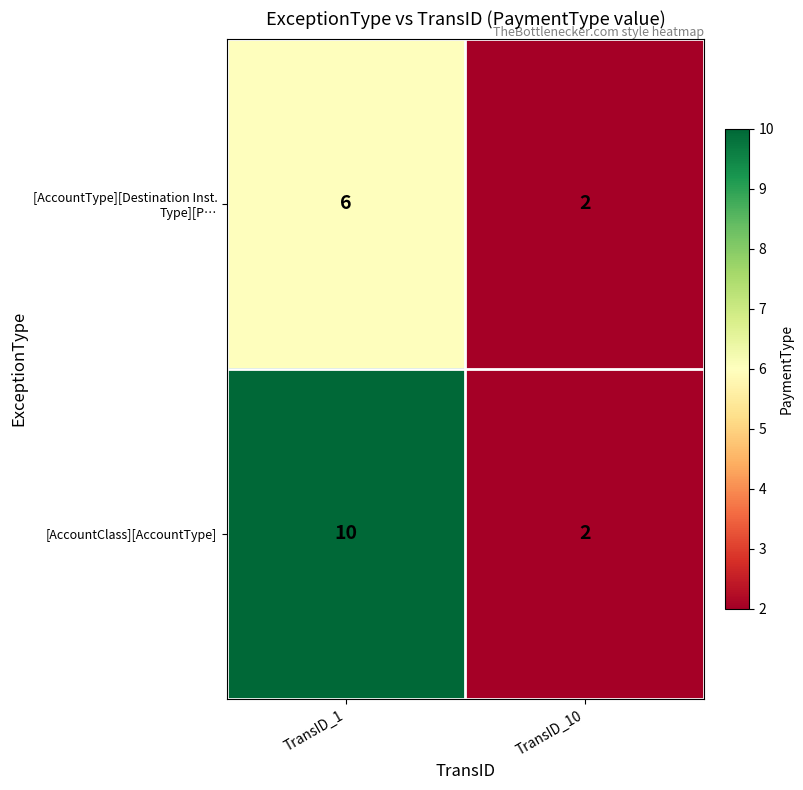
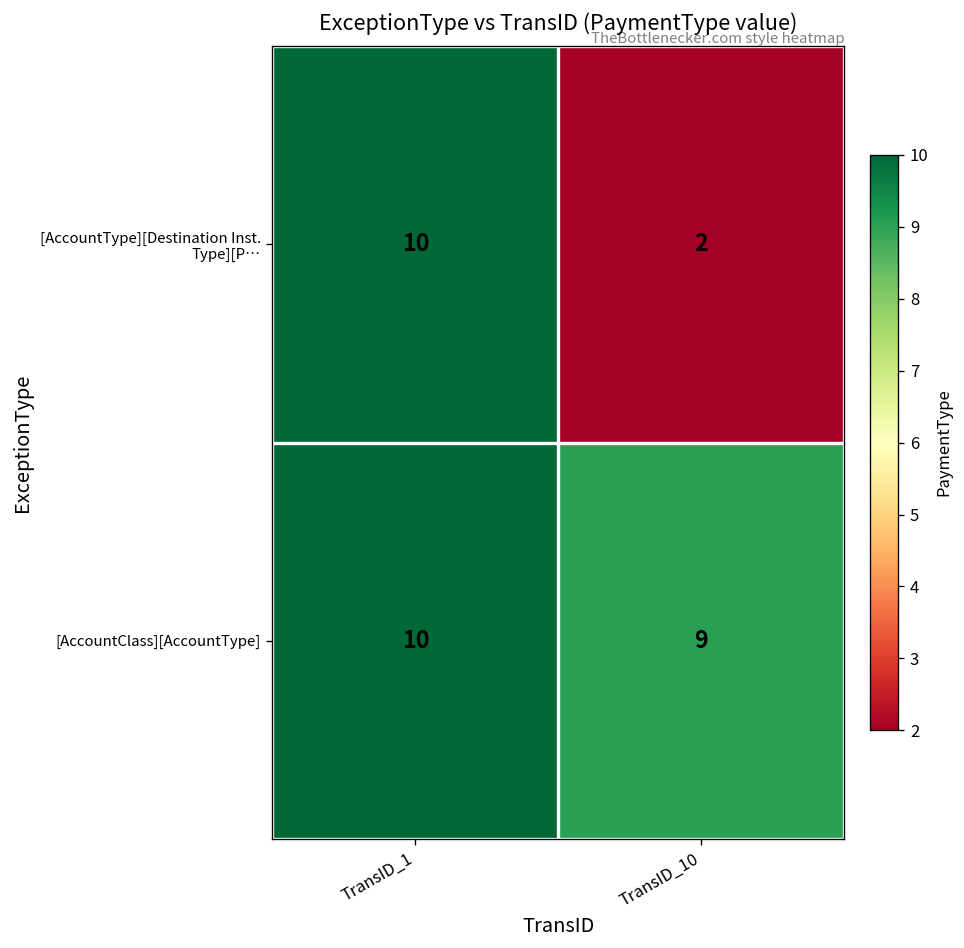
  {
    "[AccountType][Destination Inst. Type][P…": {
-     "TransID_1": 6,
+     "TransID_1": 10,
      "TransID_10": 2
    },
    "[AccountClass][AccountType]": {
      "TransID_1": 10,
-     "TransID_10": 2
+     "TransID_10": 9
    }
  }
